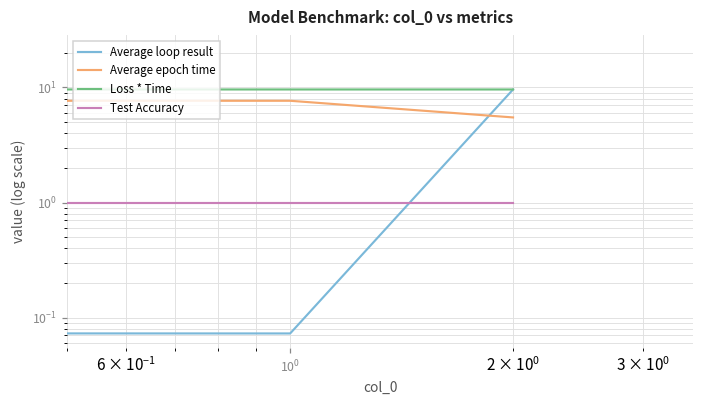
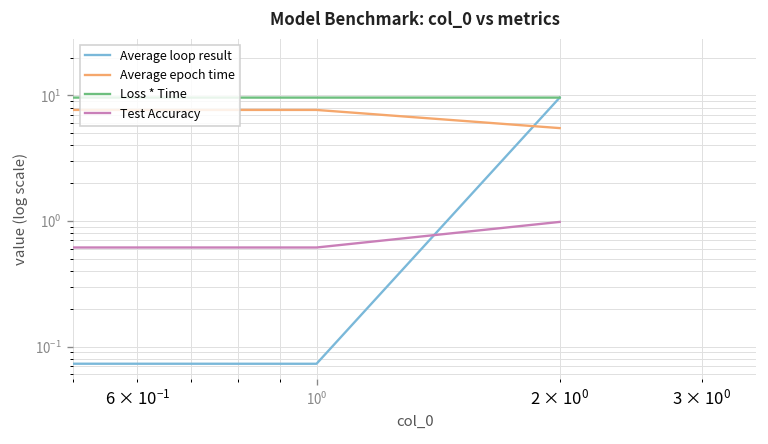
  {
    "Average loop result": {
      "10^0": 0.07
    },
    "Average epoch time": {
      "10^0": 8
    },
    "Loss * Time": {
      "10^0": 10
    },
    "Test Accuracy": {
-     "10^0": 1.0
+     "10^0": 0.6
    }
  }
